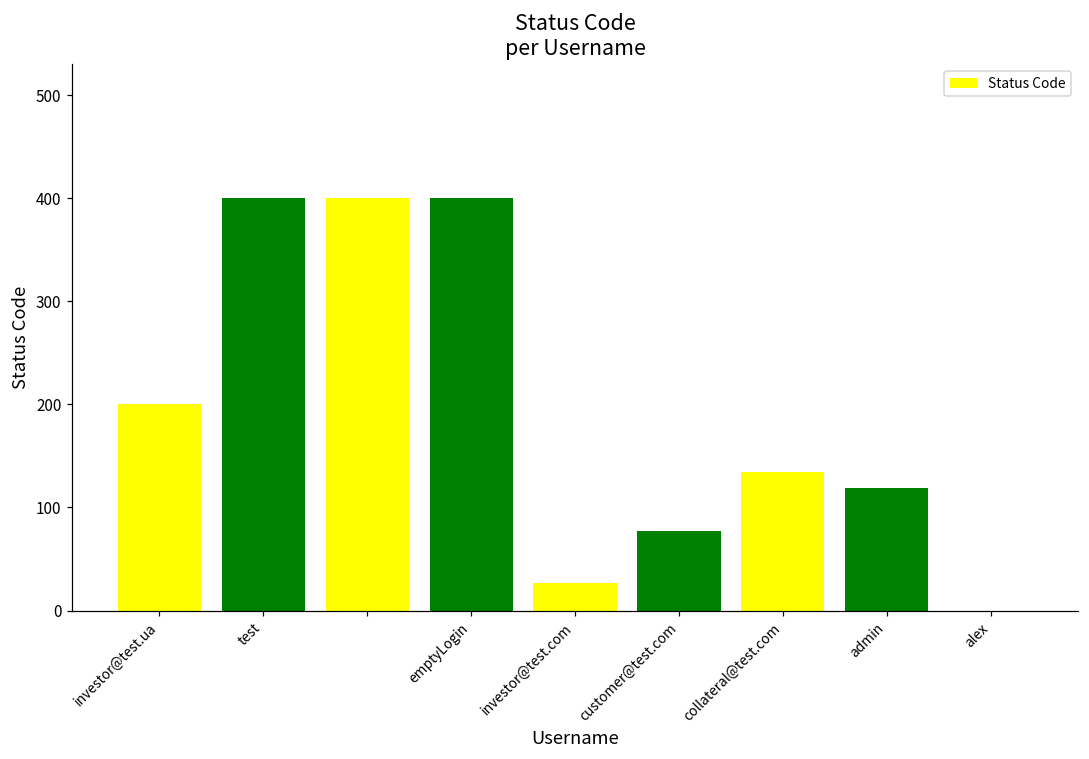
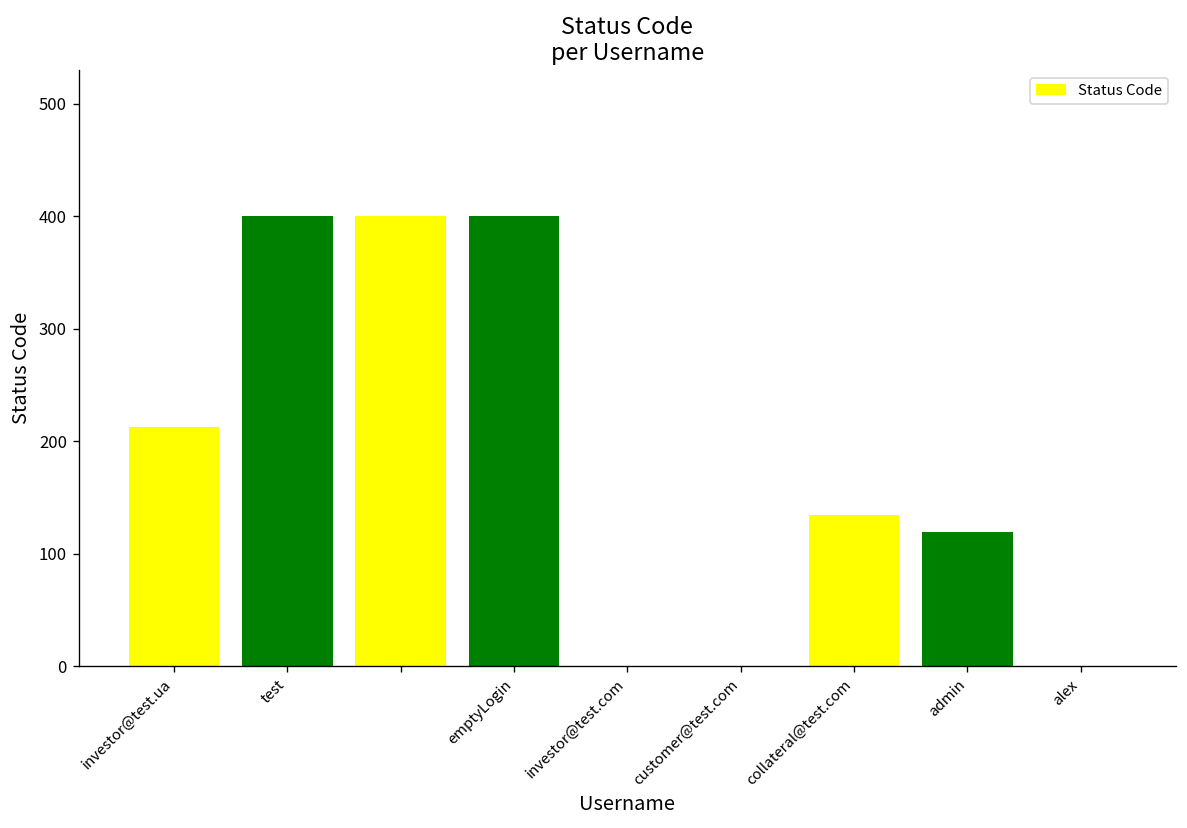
  {
-   "investor@test.ua": 200,
+   "investor@test.ua": 210,
    "test": 400,
    "emptyLogin": 400,
-   "investor@test.com": 30,
-   "customer@test.com": 80,
+   "investor@test.com": 0,
+   "customer@test.com": 0,
    "collateral@test.com": 130,
    "admin": 120,
    "alex": 0
  }
